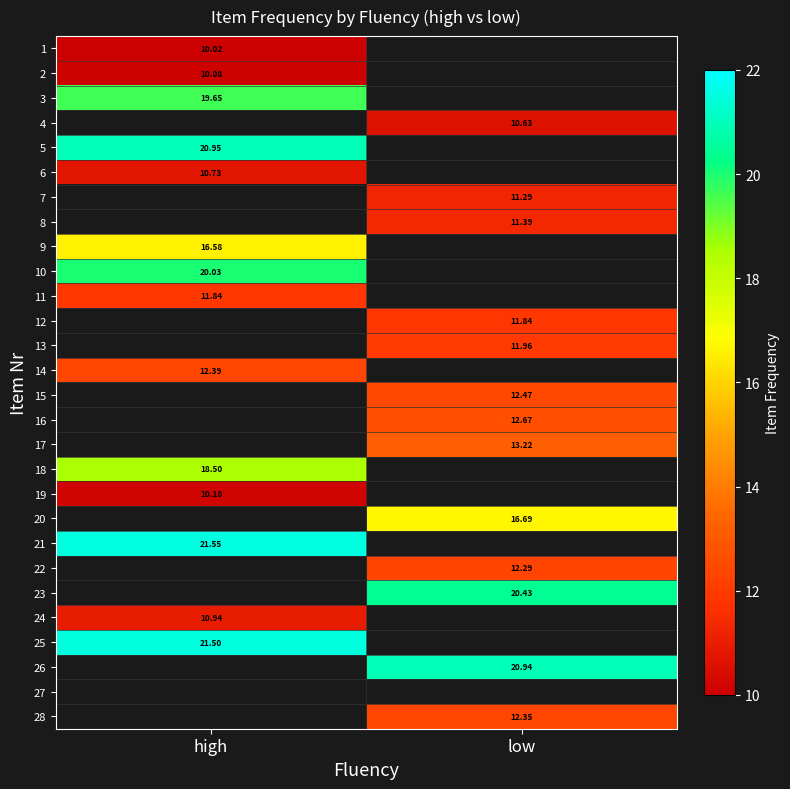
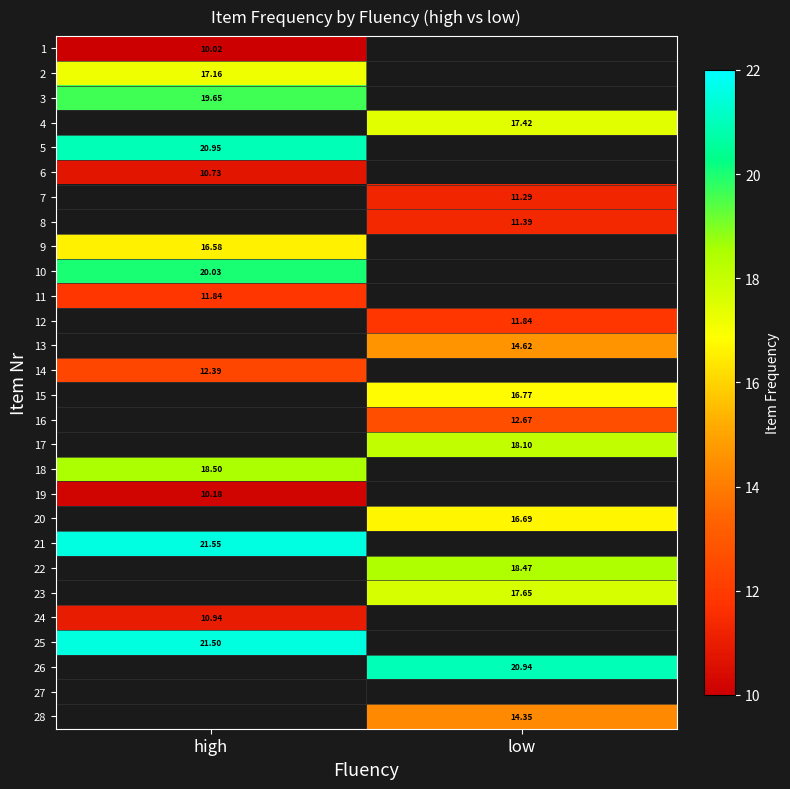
  {
    "1": {
      "high": 10.02
    },
    "2": {
-     "high": 10.08
+     "high": 17.16
    },
    "3": {
      "high": 19.65
    },
    "4": {
-     "low": 10.63
+     "low": 17.42
    },
    "5": {
      "high": 20.95
    },
    "6": {
      "high": 10.73
    },
    "7": {
      "low": 11.29
    },
    "8": {
      "low": 11.39
    },
    "9": {
      "high": 16.58
    },
    "10": {
      "high": 20.03
    },
    "11": {
      "high": 11.84
    },
    "12": {
      "low": 11.84
    },
    "13": {
-     "low": 11.96
+     "low": 14.62
    },
    "14": {
      "high": 12.39
    },
    "15": {
-     "low": 12.47
+     "low": 16.77
    },
    "16": {
      "low": 12.67
    },
    "17": {
-     "low": 13.22
+     "low": 18.10
    },
    "18": {
      "high": 18.50
    },
    "19": {
      "high": 10.18
    },
    "20": {
      "low": 16.69
    },
    "21": {
      "high": 21.55
    },
    "22": {
-     "low": 12.29
+     "low": 18.47
    },
    "23": {
-     "low": 20.43
+     "low": 17.65
    },
    "24": {
      "high": 10.94
    },
    "25": {
      "high": 21.50
    },
    "26": {
      "low": 20.94
    },
    "28": {
-     "low": 12.35
+     "low": 14.35
    }
  }
